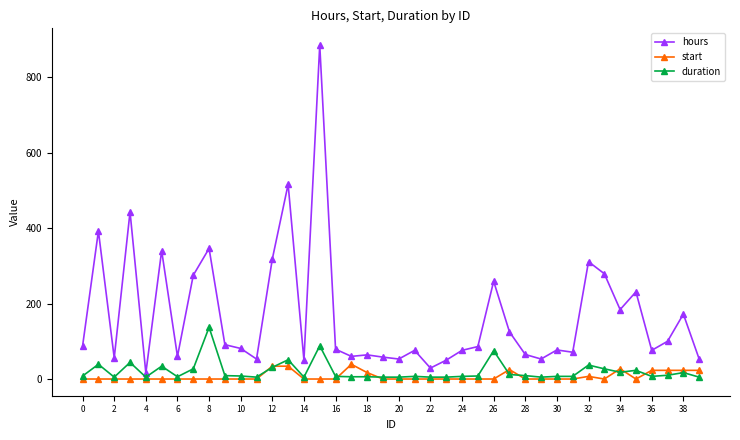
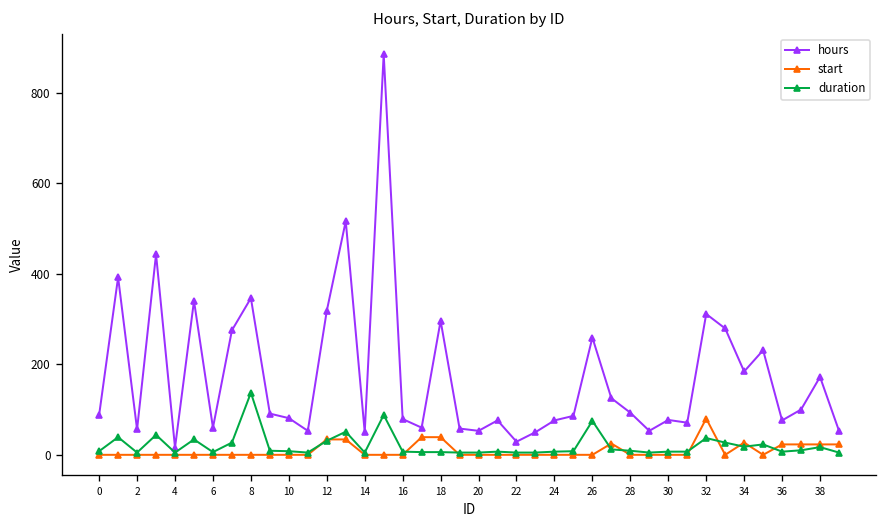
  {
    "hours": {
      "0": 90,
      "2": 60,
      "4": 20,
      "6": 60,
      "8": 350,
      "10": 80,
      "12": 320,
      "14": 50,
      "16": 80,
-     "18": 60,
+     "18": 300,
      "20": 50,
      "22": 30,
      "24": 80,
      "26": 260,
-     "28": 70,
+     "28": 90,
      "30": 80,
      "32": 310,
      "34": 180,
      "36": 80,
      "38": 170
    },
    "start": {
      "0": 0,
      "8": 0,
      "10": 0,
      "16": 0,
-     "18": 20,
+     "18": 40,
      "24": 0,
      "26": 0,
      "28": 0,
      "30": 0,
-     "32": 10,
+     "32": 80,
      "34": 30,
      "36": 20
    },
    "duration": {
      "0": 10,
      "8": 140,
      "10": 10,
      "16": 10,
      "18": 10,
      "24": 10,
      "26": 80,
      "28": 10,
      "30": 10,
      "32": 40,
      "34": 20,
      "36": 10
    }
  }
